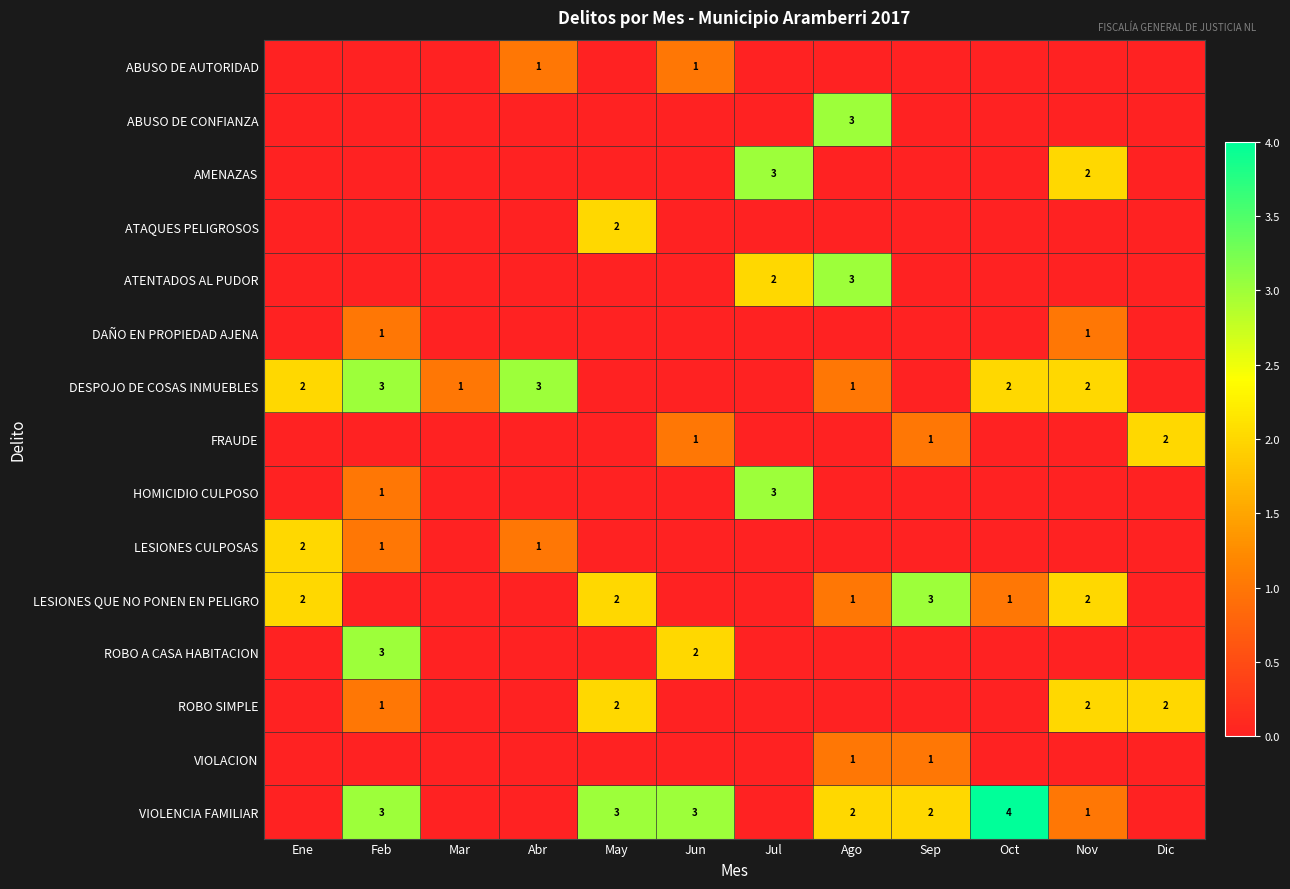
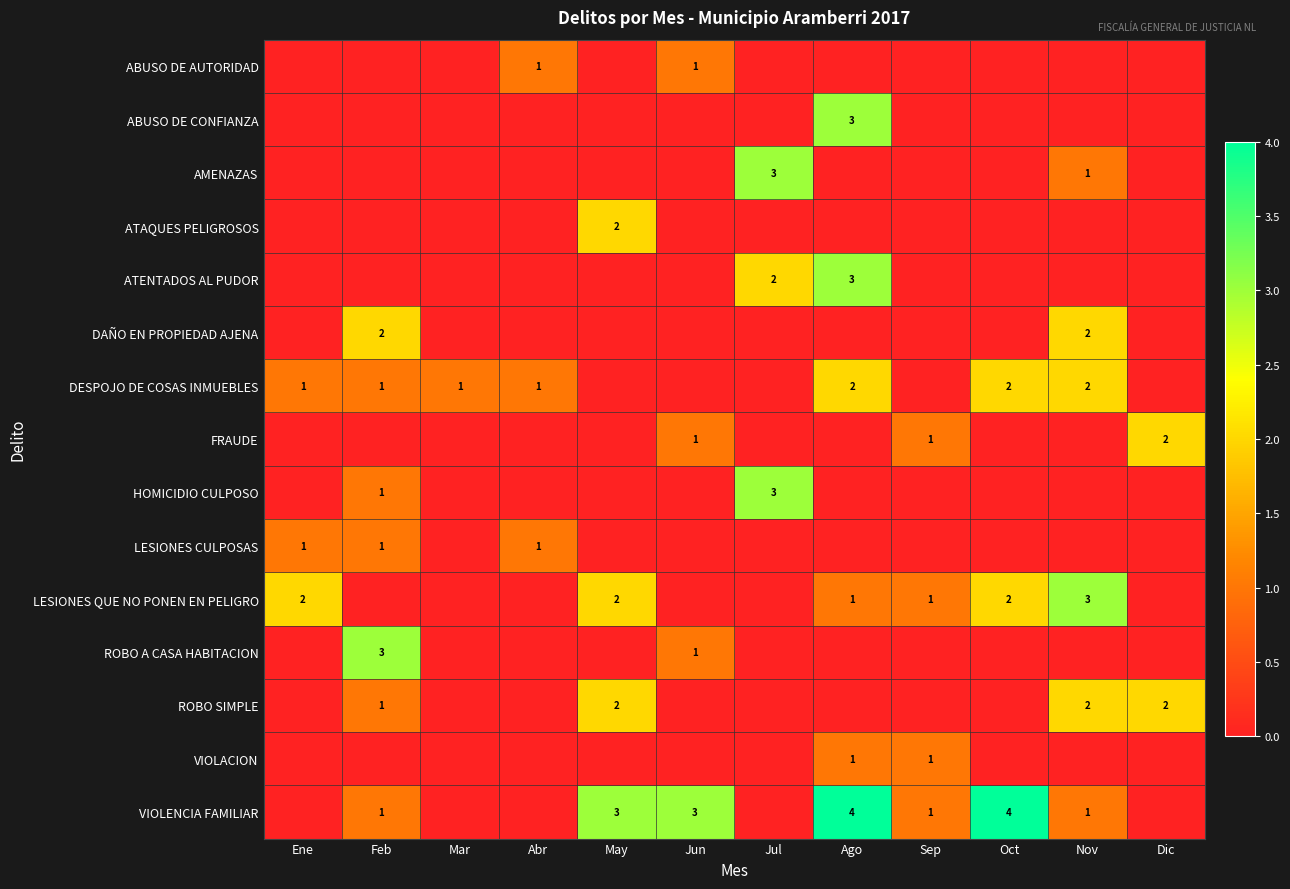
  {
    "ABUSO DE AUTORIDAD": {
      "Abr": 1,
      "Jun": 1
    },
    "ABUSO DE CONFIANZA": {
      "Ago": 3
    },
    "AMENAZAS": {
      "Jul": 3,
-     "Nov": 2
+     "Nov": 1
    },
    "ATAQUES PELIGROSOS": {
      "May": 2
    },
    "ATENTADOS AL PUDOR": {
      "Jul": 2,
      "Ago": 3
    },
    "DAÑO EN PROPIEDAD AJENA": {
-     "Feb": 1,
-     "Nov": 1
+     "Feb": 2,
+     "Nov": 2
    },
    "DESPOJO DE COSAS INMUEBLES": {
-     "Ene": 2,
-     "Feb": 3,
+     "Ene": 1,
+     "Feb": 1,
      "Mar": 1,
-     "Abr": 3,
-     "Ago": 1,
+     "Abr": 1,
+     "Ago": 2,
      "Oct": 2,
      "Nov": 2
    },
    "FRAUDE": {
      "Jun": 1,
      "Sep": 1,
      "Dic": 2
    },
    "HOMICIDIO CULPOSO": {
      "Feb": 1,
      "Jul": 3
    },
    "LESIONES CULPOSAS": {
-     "Ene": 2,
+     "Ene": 1,
      "Feb": 1,
      "Abr": 1
    },
    "LESIONES QUE NO PONEN EN PELIGRO": {
      "Ene": 2,
      "May": 2,
      "Ago": 1,
-     "Sep": 3,
-     "Oct": 1,
-     "Nov": 2
+     "Sep": 1,
+     "Oct": 2,
+     "Nov": 3
    },
    "ROBO A CASA HABITACION": {
      "Feb": 3,
-     "Jun": 2
+     "Jun": 1
    },
    "ROBO SIMPLE": {
      "Feb": 1,
      "May": 2,
      "Nov": 2,
      "Dic": 2
    },
    "VIOLACION": {
      "Ago": 1,
      "Sep": 1
    },
    "VIOLENCIA FAMILIAR": {
-     "Feb": 3,
+     "Feb": 1,
      "May": 3,
      "Jun": 3,
-     "Ago": 2,
-     "Sep": 2,
+     "Ago": 4,
+     "Sep": 1,
      "Oct": 4,
      "Nov": 1
    }
  }
